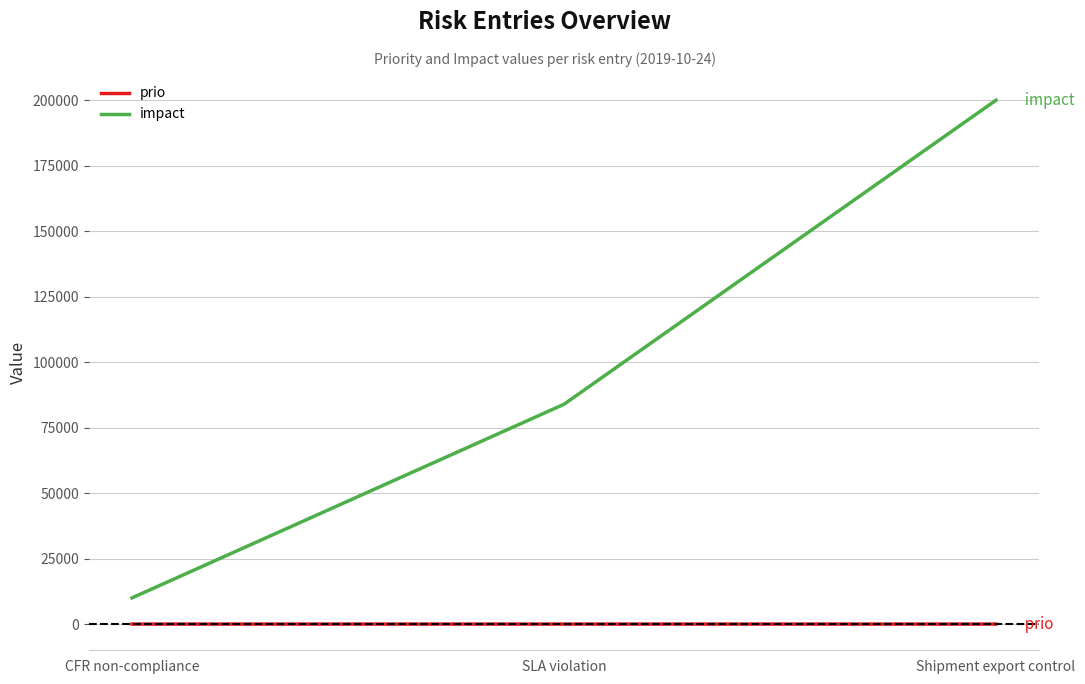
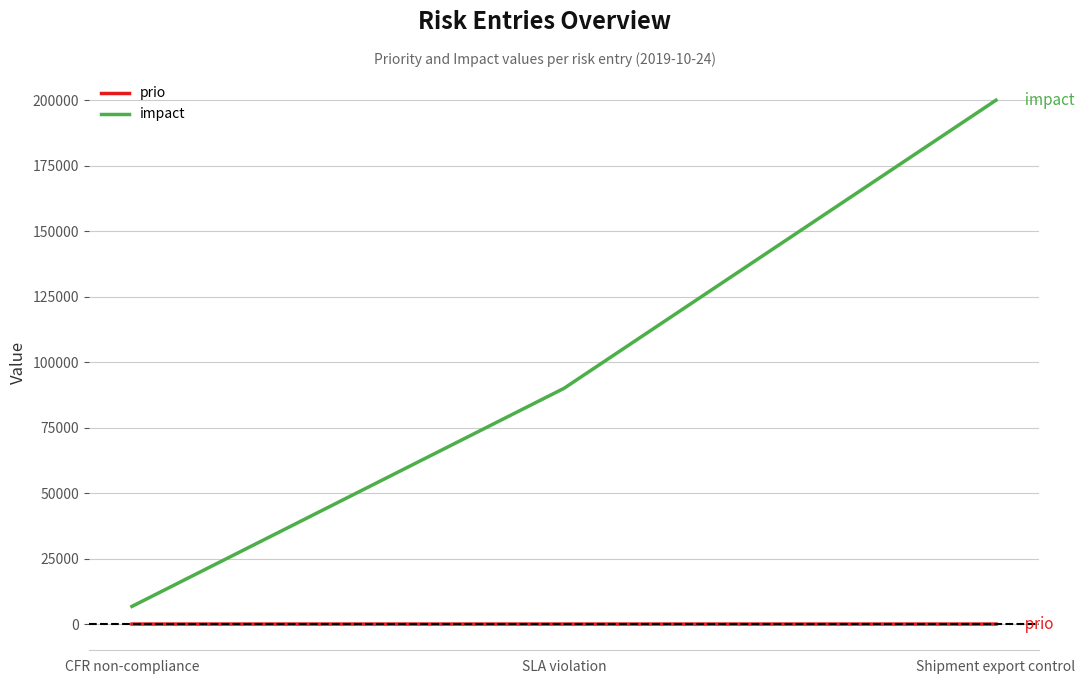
  {
    "prio": {
      "CFR non-compliance": 0,
      "SLA violation": 0,
      "Shipment export control": 0
    },
    "impact": {
-     "CFR non-compliance": 10000,
-     "SLA violation": 84000,
+     "CFR non-compliance": 7000,
+     "SLA violation": 90000,
      "Shipment export control": 200000
    }
  }
